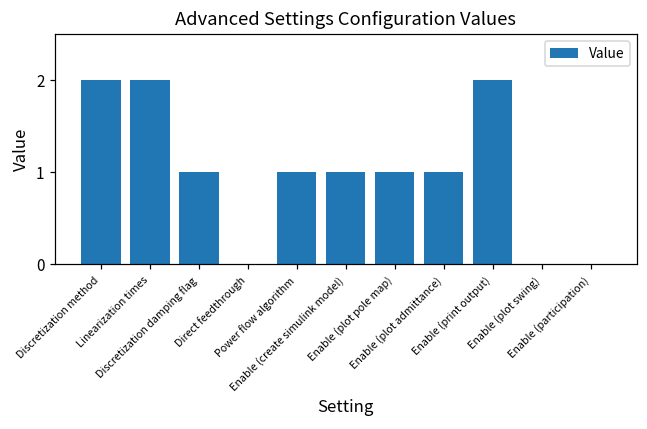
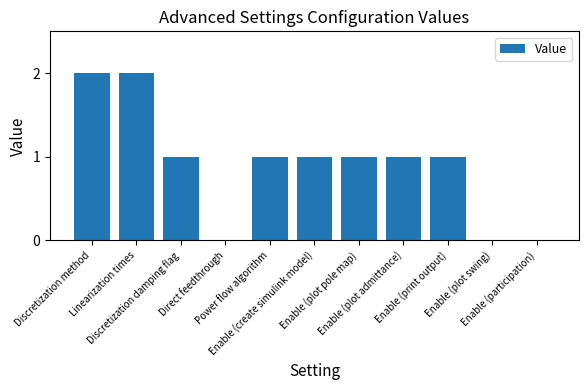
  {
    "Discretization method": 2,
    "Linearization times": 2,
    "Discretization damping flag": 1,
    "Direct feedthrough": 0,
    "Power flow algorithm": 1,
    "Enable (create simulink model)": 1,
    "Enable (plot pole map)": 1,
    "Enable (plot admittance)": 1,
-   "Enable (print output)": 2,
+   "Enable (print output)": 1,
    "Enable (plot swing)": 0,
    "Enable (participation)": 0
  }
